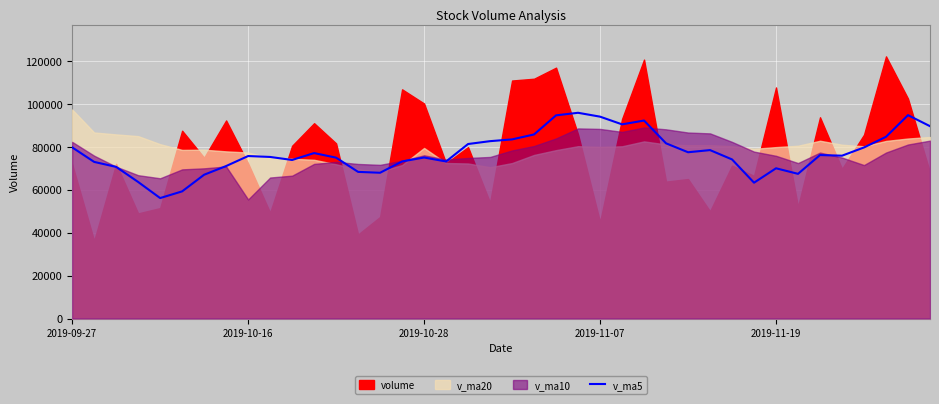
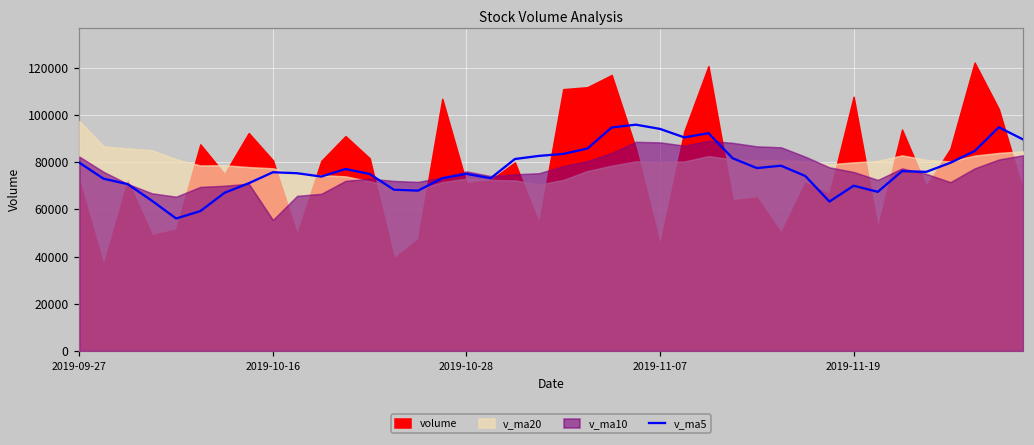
  {
    "v_ma5": {
      "2019-09-27": 80000,
      "2019-10-16": 76000,
      "2019-11-07": 94000,
      "2019-11-19": 70000
    },
    "volume": {
      "2019-09-27": 72000,
-     "2019-10-16": 72000,
-     "2019-10-28": 100000,
+     "2019-10-16": 81000,
+     "2019-10-28": 71000,
      "2019-11-07": 45000,
      "2019-11-19": 108000
    },
    "v_ma20": {
      "2019-09-27": 97000,
      "2019-10-16": 77000,
-     "2019-10-28": 79000,
+     "2019-10-28": 73000,
      "2019-11-07": 80000,
      "2019-11-19": 80000
    },
    "v_ma10": {
      "2019-09-27": 82000,
      "2019-10-16": 55000,
      "2019-11-07": 88000,
      "2019-11-19": 76000
    }
  }
